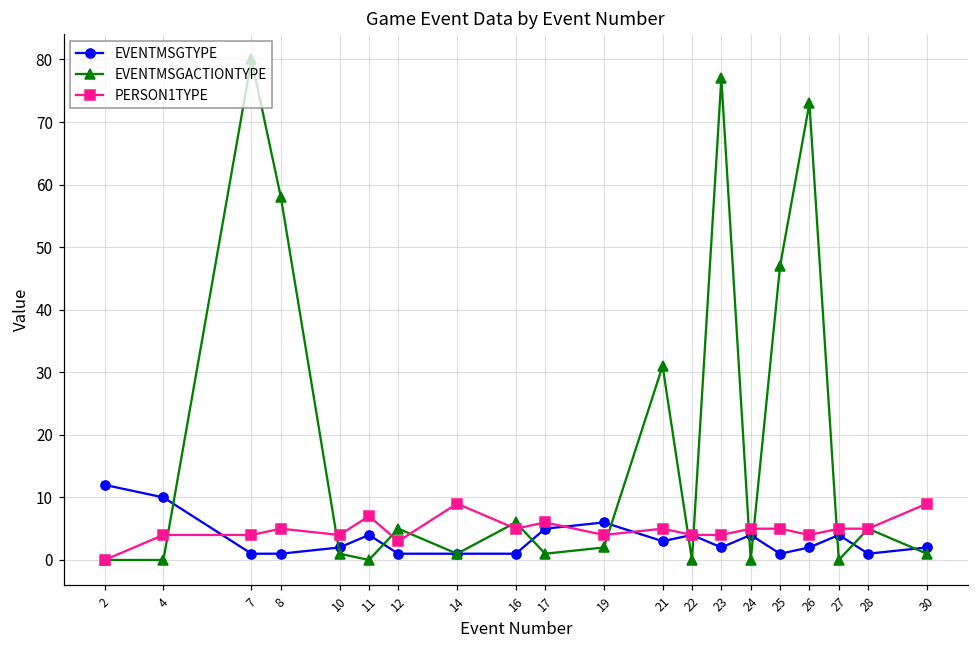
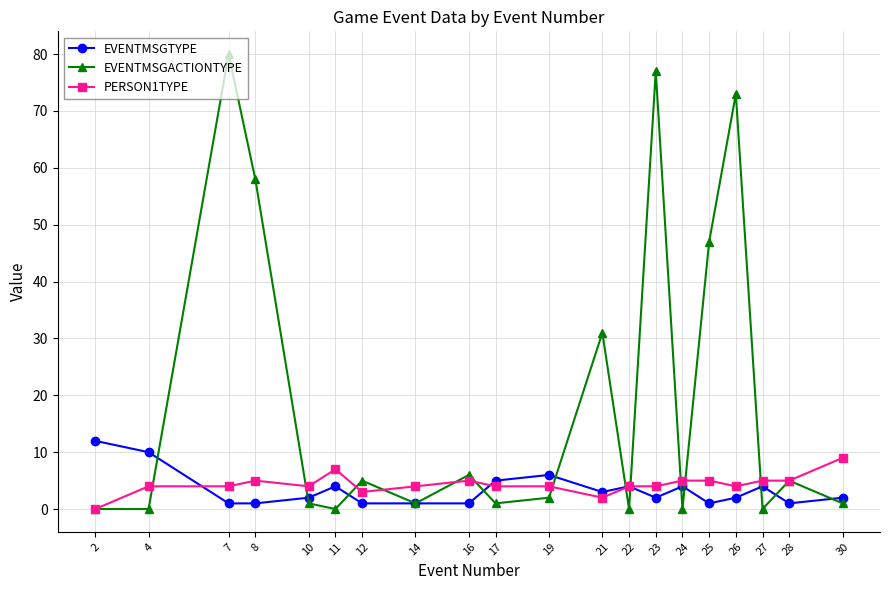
  {
    "EVENTMSGTYPE": {
      "2": 12,
      "4": 10,
      "7": 1,
      "8": 1,
      "10": 2,
      "11": 4,
      "12": 1,
      "16": 1,
      "17": 5,
      "19": 6,
      "21": 3,
      "23": 2,
      "24": 4,
      "25": 1,
      "26": 2,
      "27": 4,
      "28": 1,
      "30": 2
    },
    "EVENTMSGACTIONTYPE": {
      "4": 0,
      "8": 58,
      "10": 1,
      "11": 0,
      "12": 5,
      "16": 6,
      "17": 1,
      "19": 2,
      "21": 31,
      "22": 0,
      "23": 77,
      "24": 0,
      "25": 47,
      "26": 73,
      "27": 0,
      "30": 1
    },
    "PERSON1TYPE": {
      "4": 4,
      "7": 4,
      "8": 5,
      "10": 4,
      "11": 7,
      "12": 3,
-     "14": 9,
+     "14": 4,
      "16": 5,
-     "17": 6,
+     "17": 4,
      "19": 4,
-     "21": 5,
+     "21": 2,
      "23": 4,
      "24": 5,
      "25": 5,
      "26": 4,
      "27": 5,
      "30": 9
    }
  }
